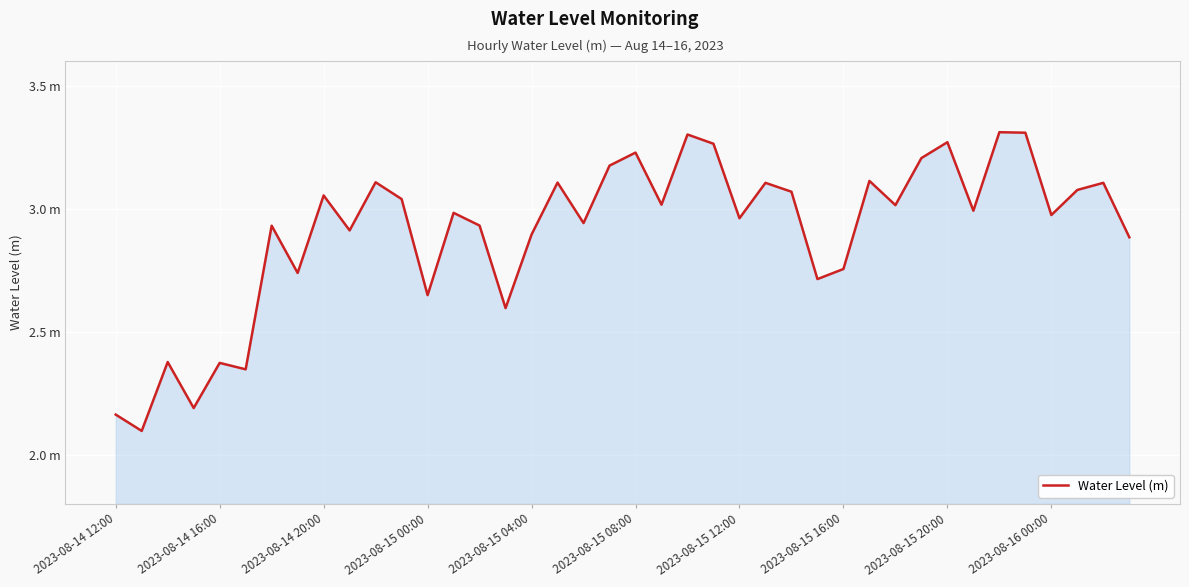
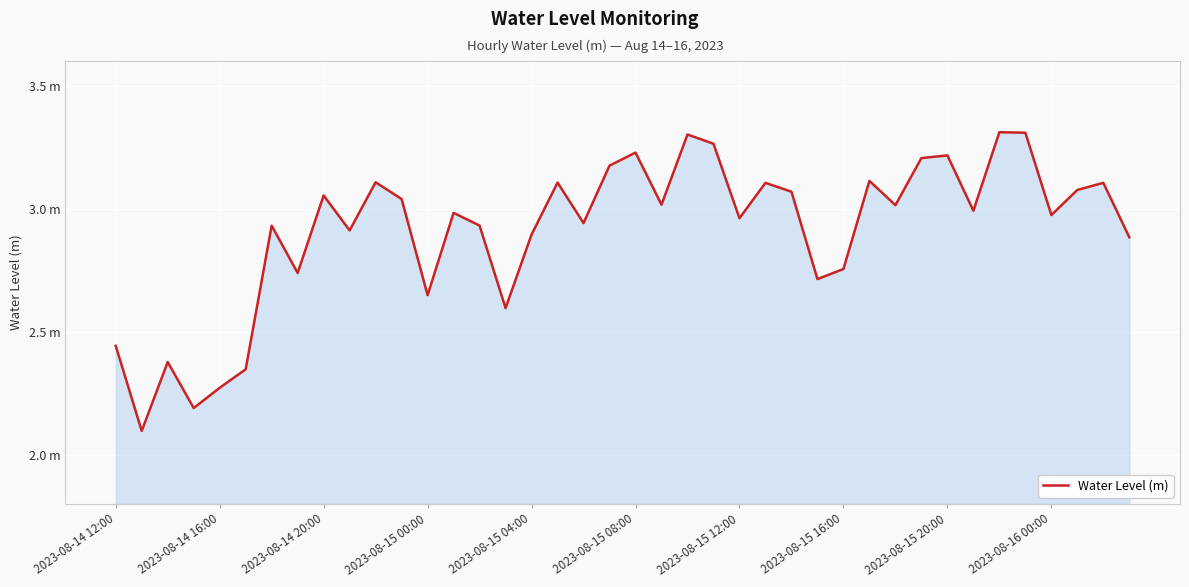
  {
-   "2023-08-14 12:00": "2.16 m",
-   "2023-08-14 16:00": "2.37 m",
+   "2023-08-14 12:00": "2.44 m",
+   "2023-08-14 16:00": "2.27 m",
    "2023-08-14 20:00": "3.05 m",
    "2023-08-15 00:00": "2.65 m",
    "2023-08-15 04:00": "2.89 m",
    "2023-08-15 08:00": "3.23 m",
    "2023-08-15 12:00": "2.96 m",
    "2023-08-15 16:00": "2.75 m",
-   "2023-08-15 20:00": "3.27 m",
+   "2023-08-15 20:00": "3.22 m",
    "2023-08-16 00:00": "2.97 m"
  }
